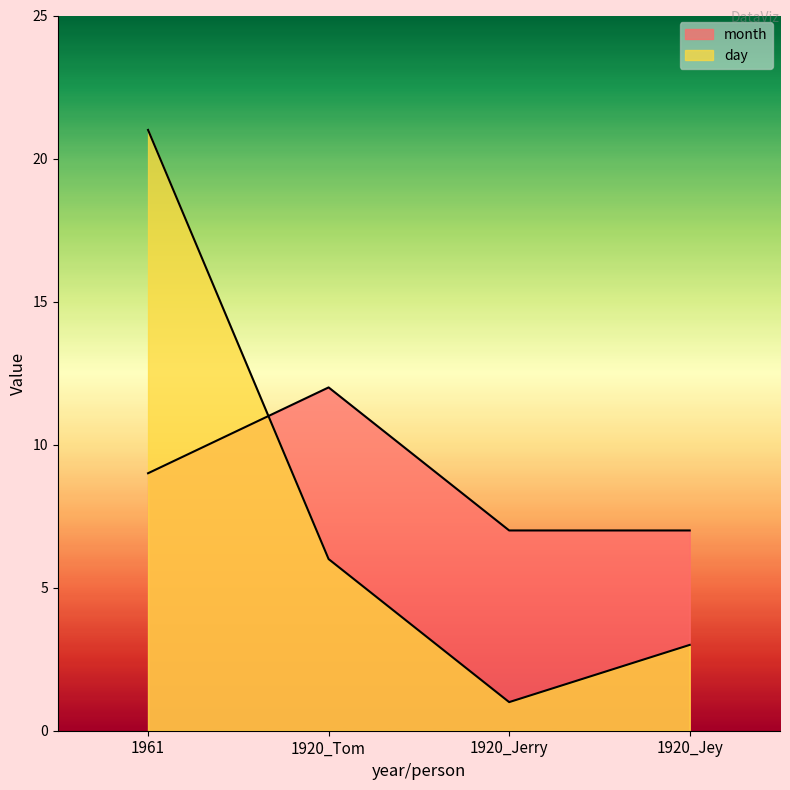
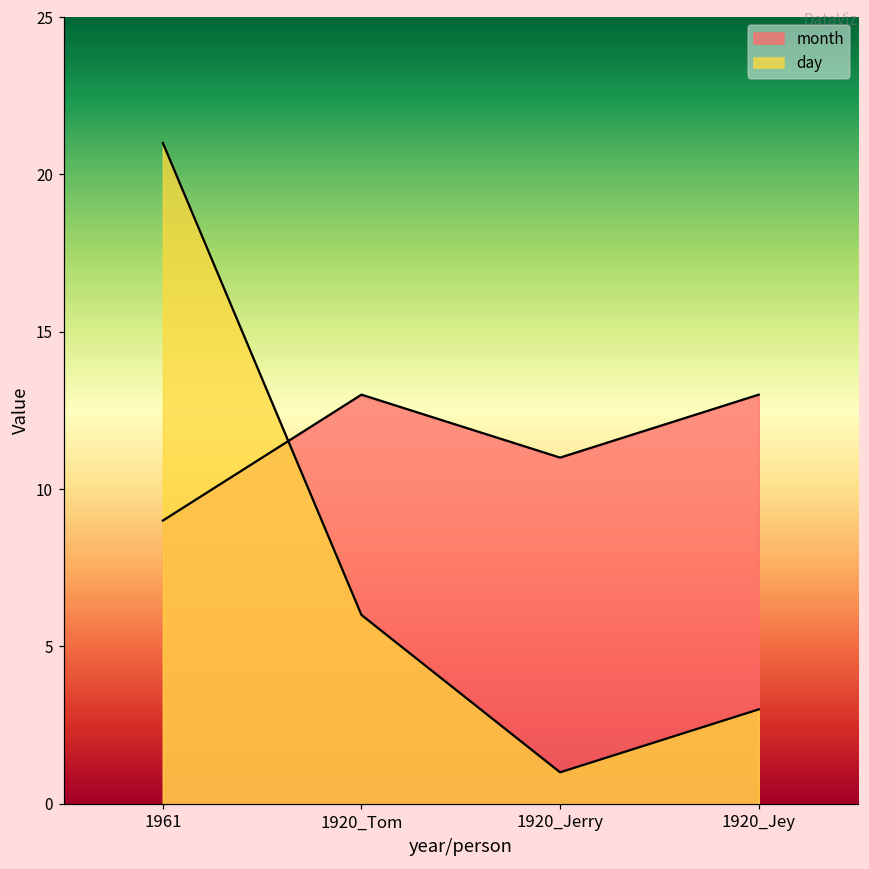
  {
    "month": {
      "1961": 9,
-     "1920_Tom": 12,
-     "1920_Jerry": 7,
-     "1920_Jey": 7
+     "1920_Tom": 13,
+     "1920_Jerry": 11,
+     "1920_Jey": 13
    },
    "day": {
      "1961": 21,
      "1920_Tom": 6,
      "1920_Jerry": 1,
      "1920_Jey": 3
    }
  }
